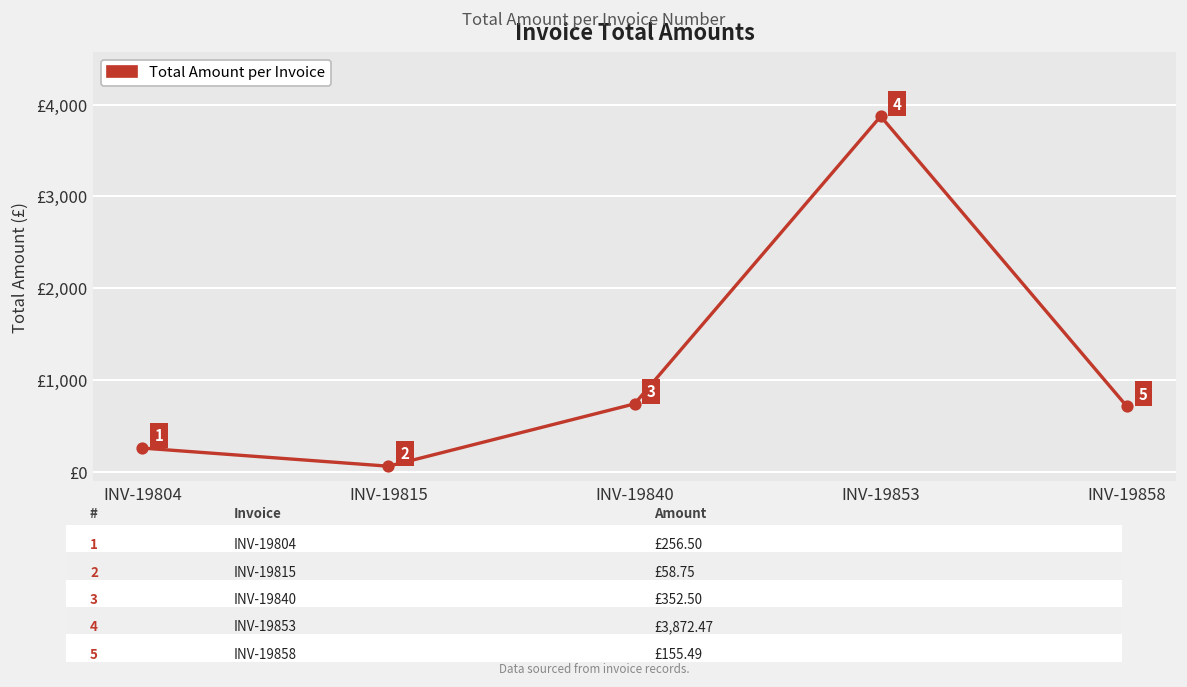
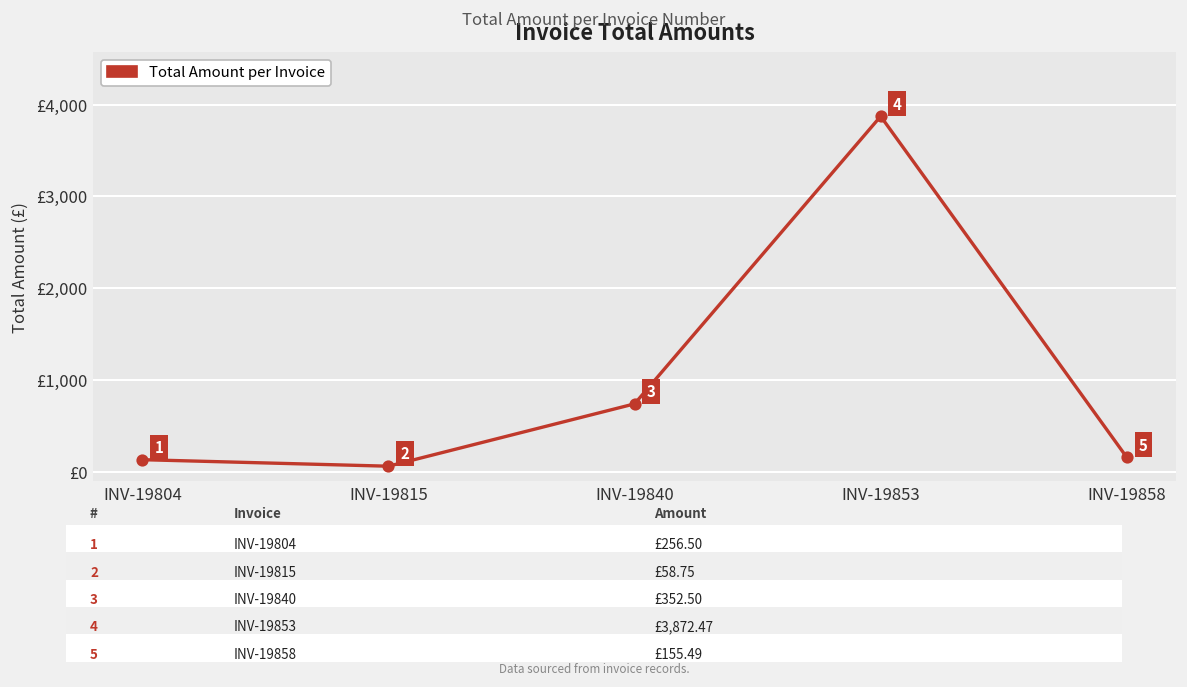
  {
-   "INV-19804": "£300",
-   "INV-19858": "£700"
+   "INV-19804": "£100",
+   "INV-19858": "£200"
  }
